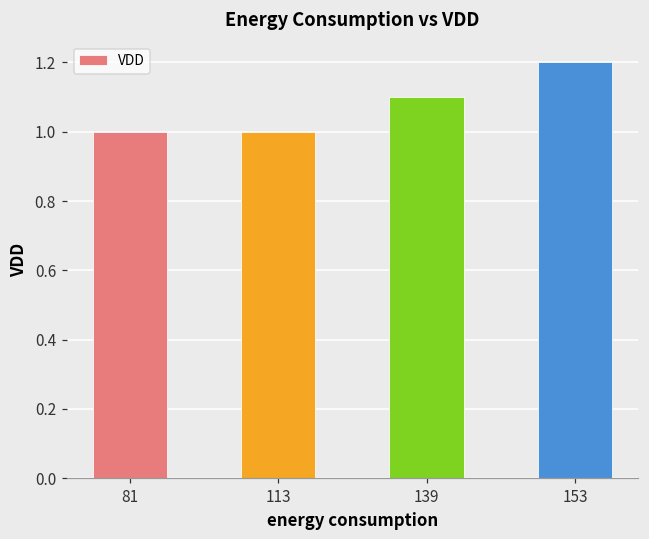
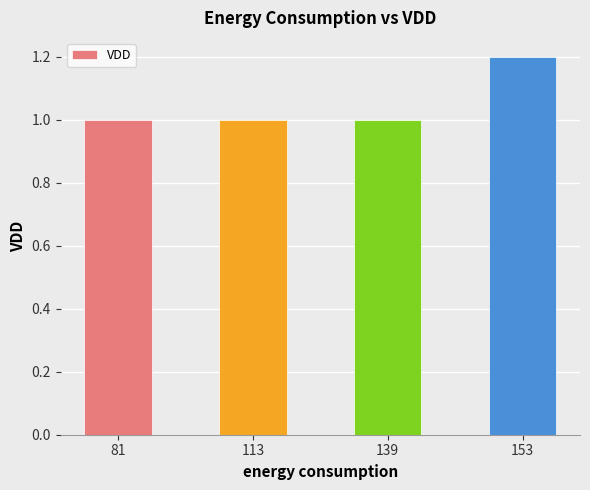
  {
    "81": 1.0,
    "113": 1.0,
-   "139": 1.1,
+   "139": 1.0,
    "153": 1.2
  }
